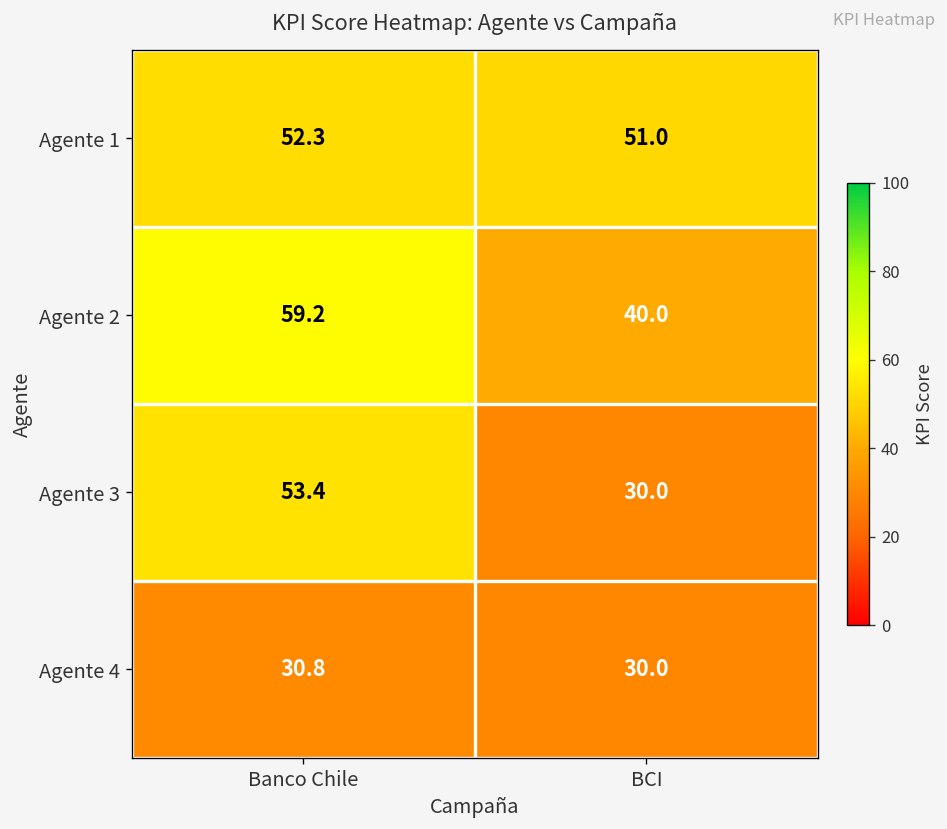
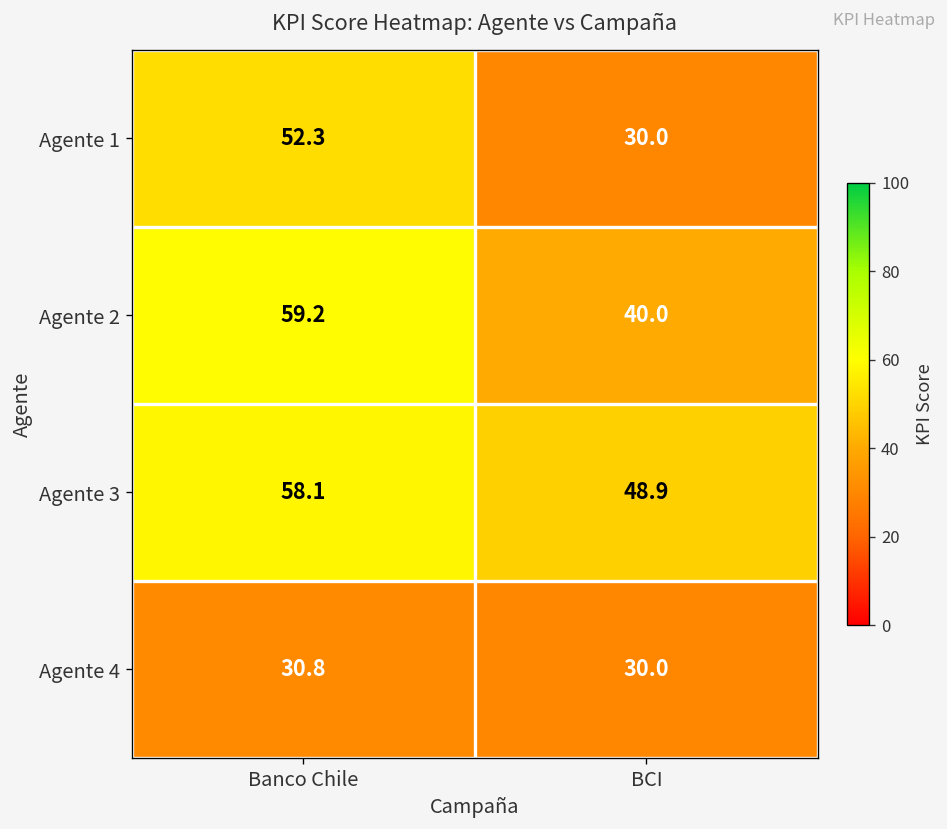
  {
    "Agente 1": {
      "Banco Chile": 52.3,
-     "BCI": 51.0
+     "BCI": 30.0
    },
    "Agente 2": {
      "Banco Chile": 59.2,
      "BCI": 40.0
    },
    "Agente 3": {
-     "Banco Chile": 53.4,
-     "BCI": 30.0
+     "Banco Chile": 58.1,
+     "BCI": 48.9
    },
    "Agente 4": {
      "Banco Chile": 30.8,
      "BCI": 30.0
    }
  }
